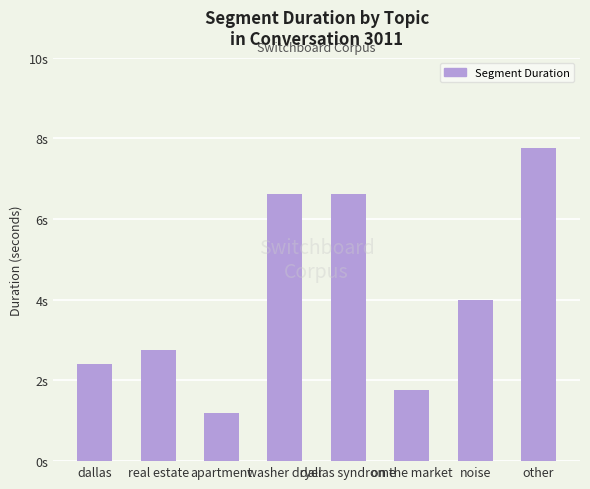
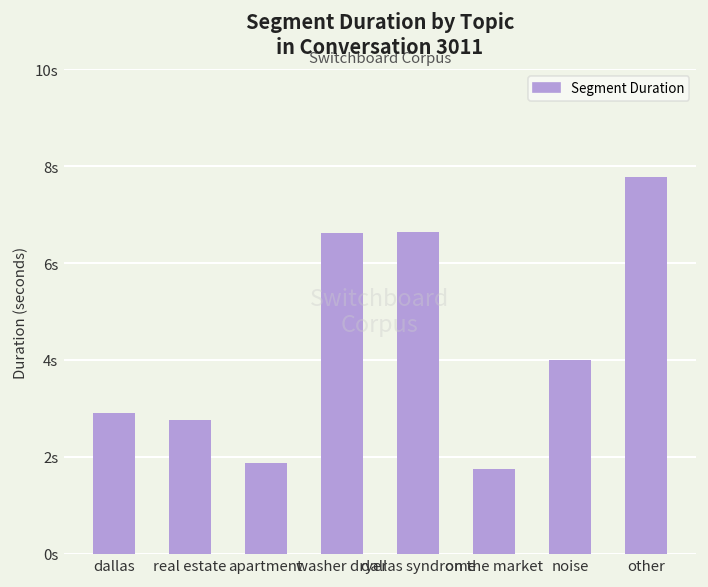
  {
-   "dallas": "2.4s",
+   "dallas": "2.9s",
    "real estate": "2.8s",
-   "apartment": "1.2s",
+   "apartment": "1.9s",
    "noise": "4.0s",
    "other": "7.8s"
  }
